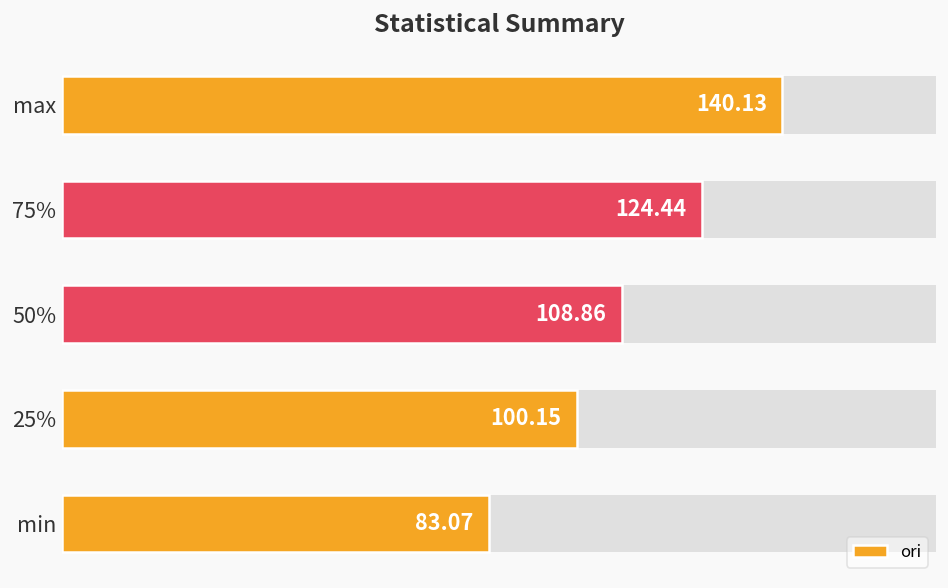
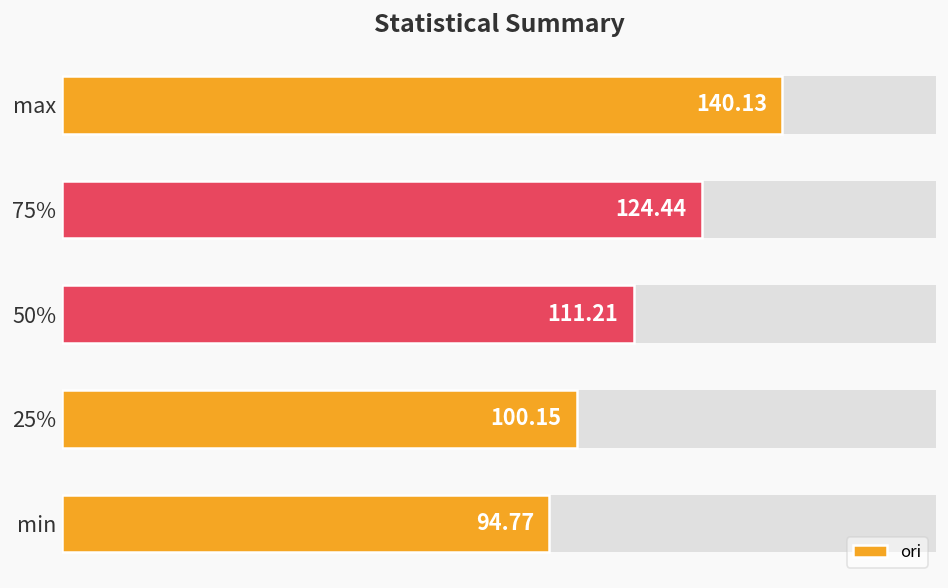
  {
    "ori": {
-     "50%": 108.86,
-     "min": 83.07
+     "50%": 111.21,
+     "min": 94.77
    }
  }
